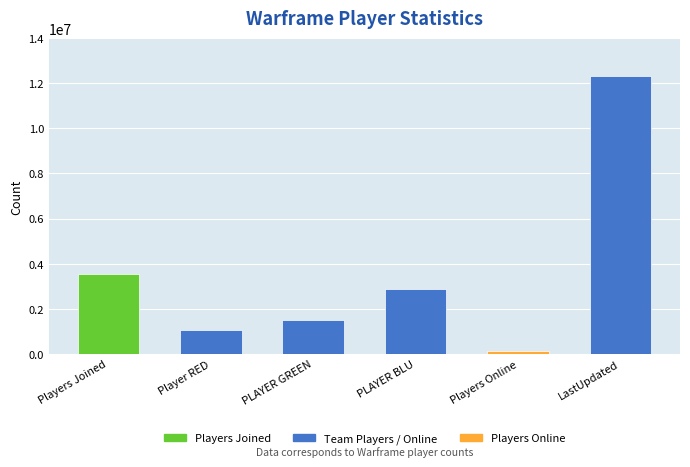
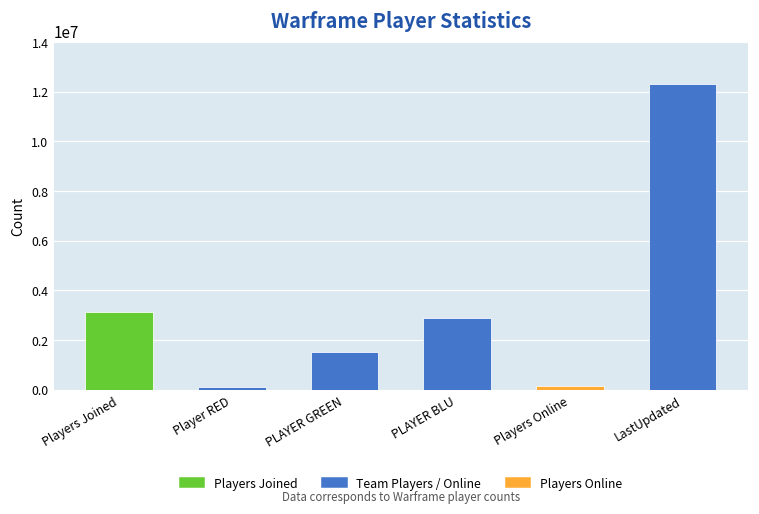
  {
-   "Players Joined": 3500000,
-   "Player RED": 1100000,
+   "Players Joined": 3100000,
+   "Player RED": 100000,
    "PLAYER GREEN": 1500000,
    "PLAYER BLU": 2900000,
    "Players Online": 100000,
    "LastUpdated": 12300000
  }
